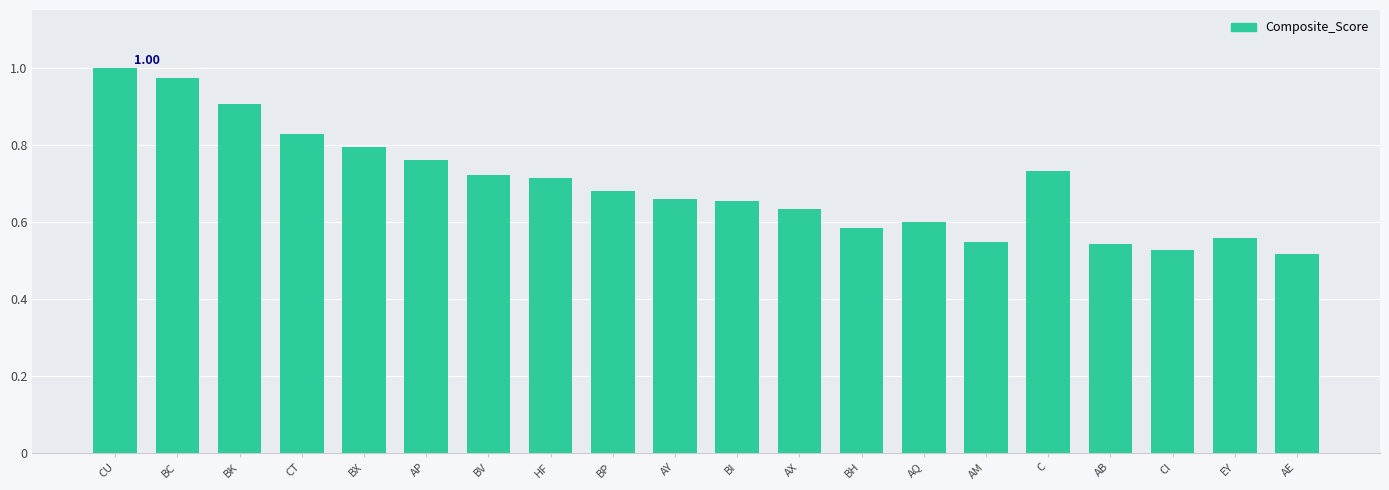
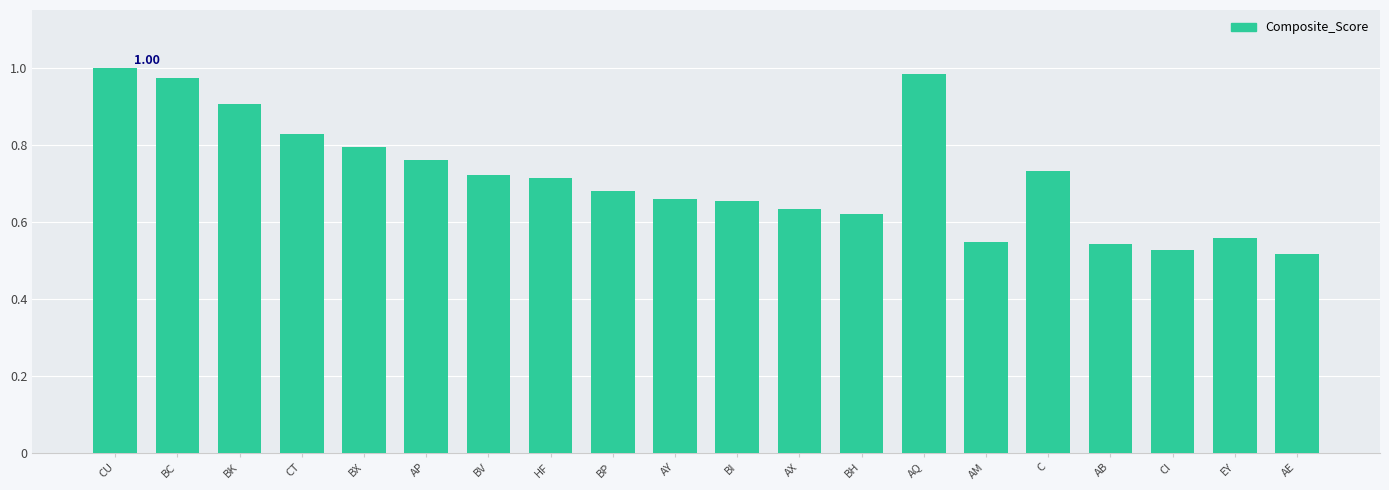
  {
    "BC": 0.97,
    "BK": 0.91,
    "CT": 0.83,
    "BX": 0.79,
    "AP": 0.76,
    "BV": 0.72,
    "HF": 0.71,
    "BP": 0.68,
    "AY": 0.66,
    "BI": 0.65,
    "AX": 0.63,
-   "BH": 0.58,
-   "AQ": 0.60,
+   "BH": 0.62,
+   "AQ": 0.98,
    "AM": 0.55,
    "C": 0.73,
    "AB": 0.54,
    "CI": 0.53,
    "EY": 0.56,
    "AE": 0.52
  }
